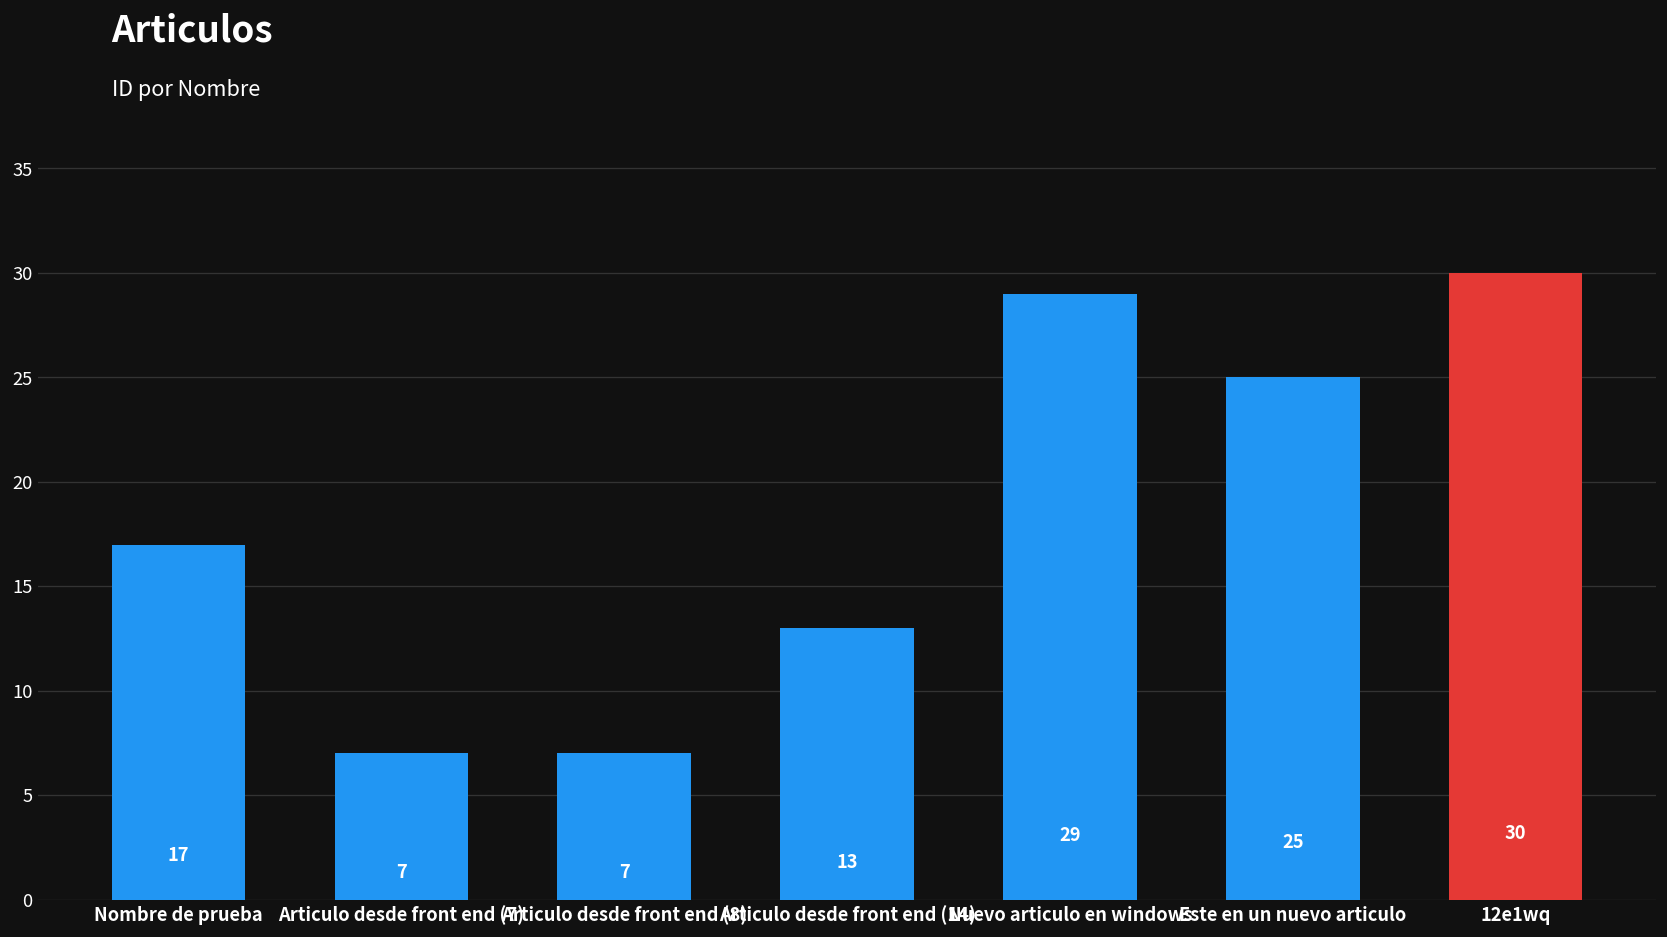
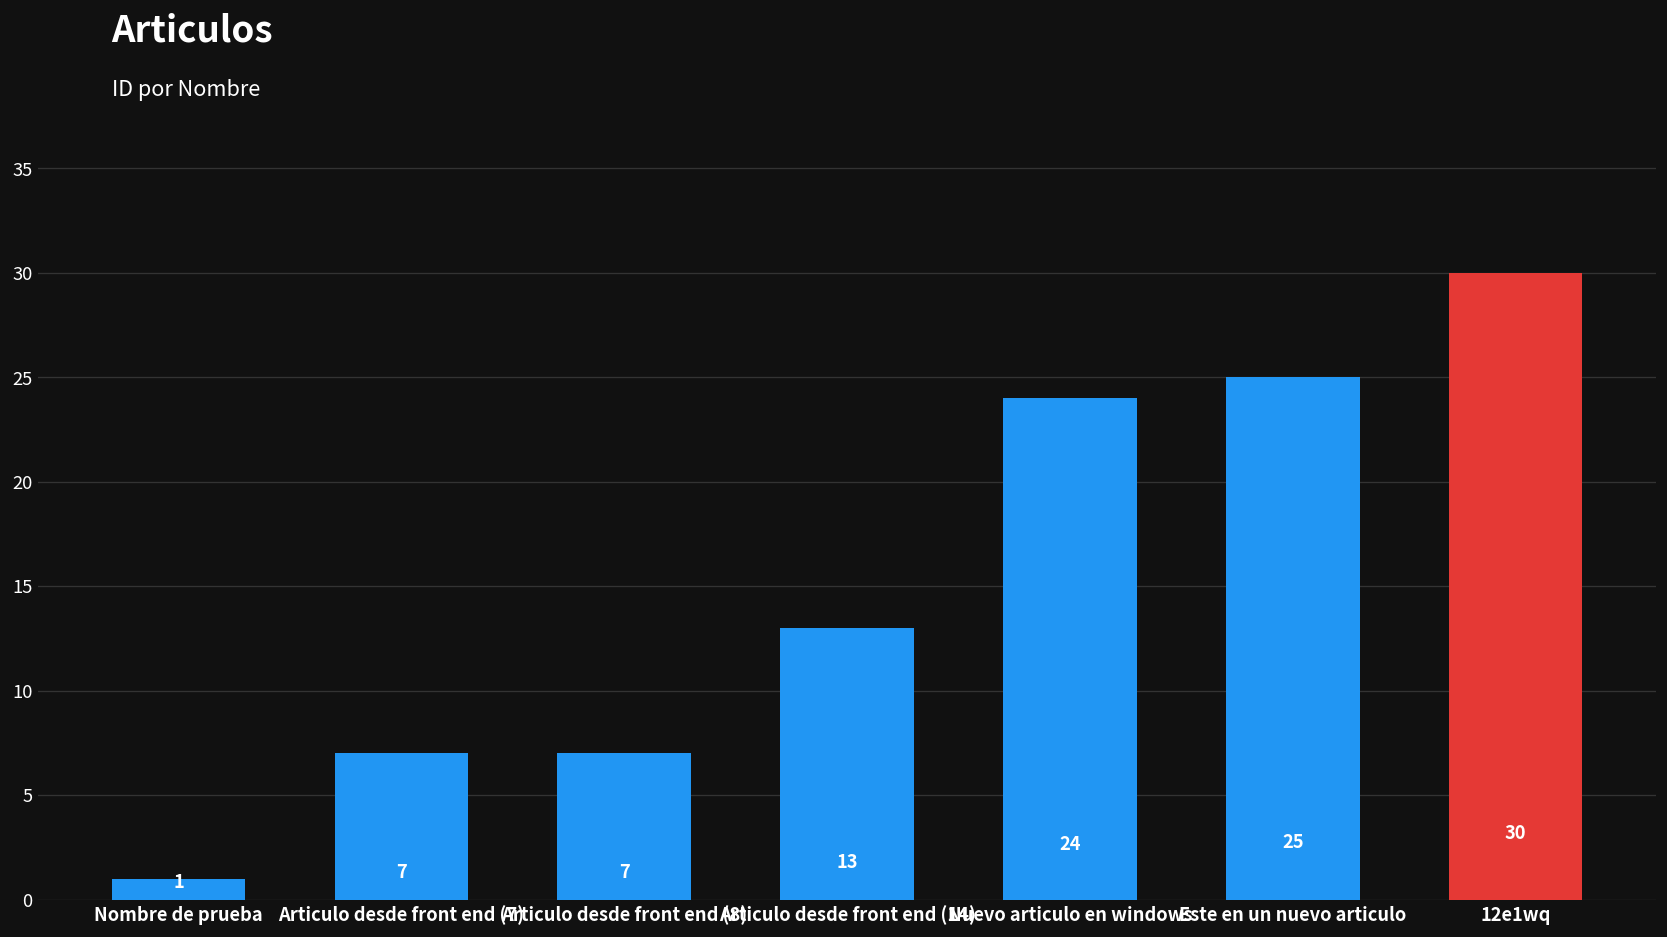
  {
-   "Nombre de prueba": 17,
+   "Nombre de prueba": 1,
    "Articulo desde front end (7)": 7,
    "Articulo desde front end (8)": 7,
    "Articulo desde front end (14)": 13,
-   "Nuevo articulo en windows": 29,
+   "Nuevo articulo en windows": 24,
    "Este en un nuevo articulo": 25,
    "12e1wq": 30
  }
